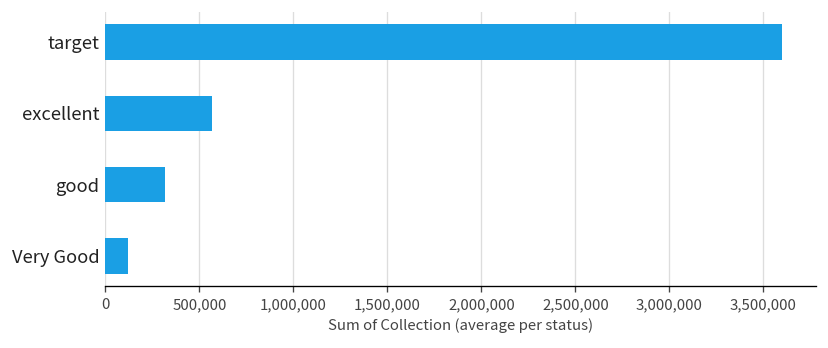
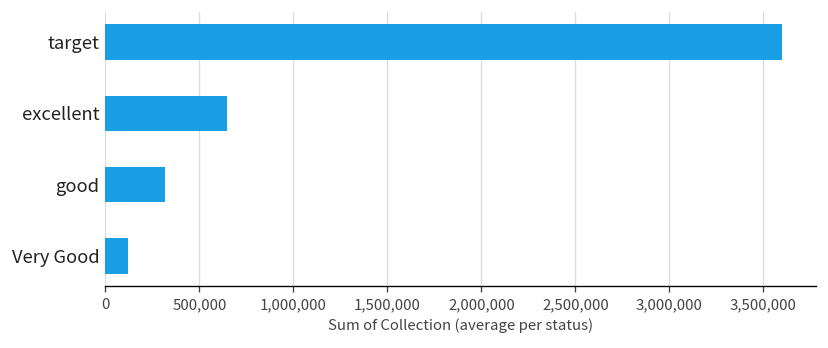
  {
    "target": "3,600,000",
-   "excellent": "570,000",
+   "excellent": "650,000",
    "good": "320,000",
    "Very Good": "120,000"
  }
